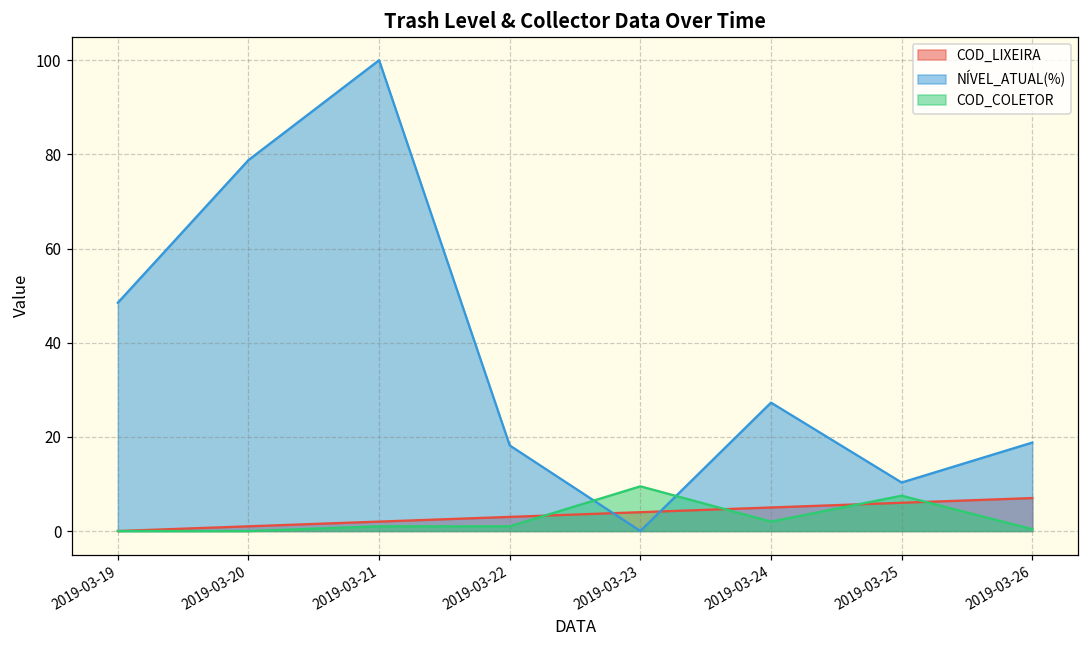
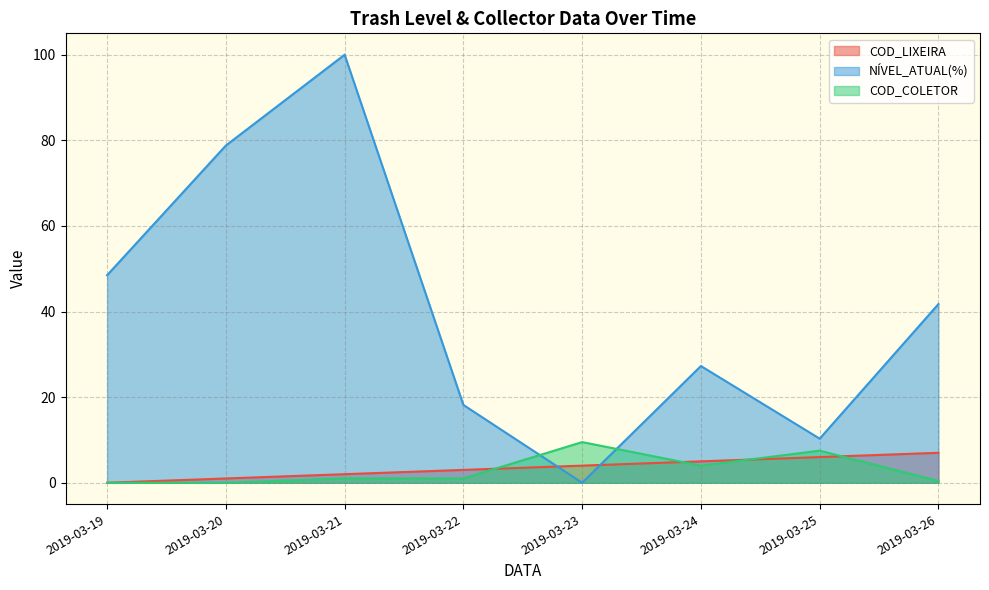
  {
    "COD_LIXEIRA": {
      "2019-03-20": 1,
      "2019-03-21": 2,
      "2019-03-22": 3,
      "2019-03-23": 4,
      "2019-03-24": 5,
      "2019-03-25": 6,
      "2019-03-26": 7
    },
    "NÍVEL_ATUAL(%)": {
      "2019-03-19": 48,
      "2019-03-20": 79,
      "2019-03-21": 100,
      "2019-03-22": 18,
      "2019-03-23": 0,
      "2019-03-24": 27,
      "2019-03-25": 10,
-     "2019-03-26": 19
+     "2019-03-26": 42
    },
    "COD_COLETOR": {
      "2019-03-20": 0,
      "2019-03-21": 1,
      "2019-03-22": 1,
      "2019-03-23": 10,
-     "2019-03-24": 2,
+     "2019-03-24": 4,
      "2019-03-25": 8,
      "2019-03-26": 0
    }
  }
